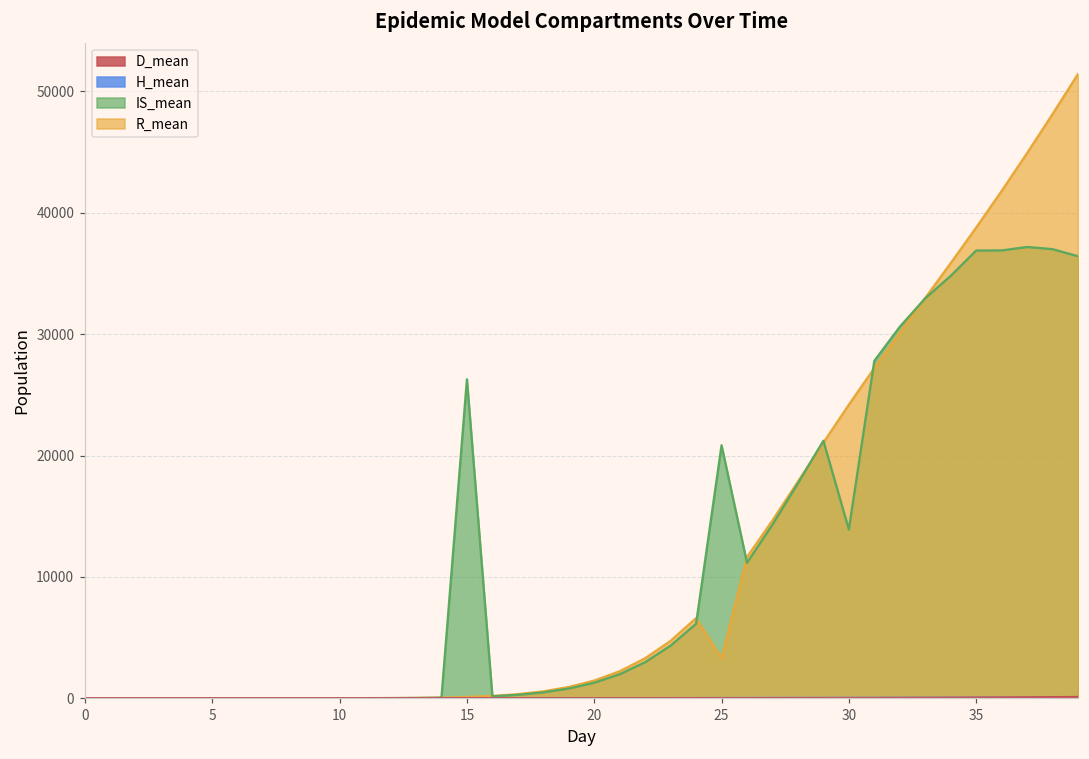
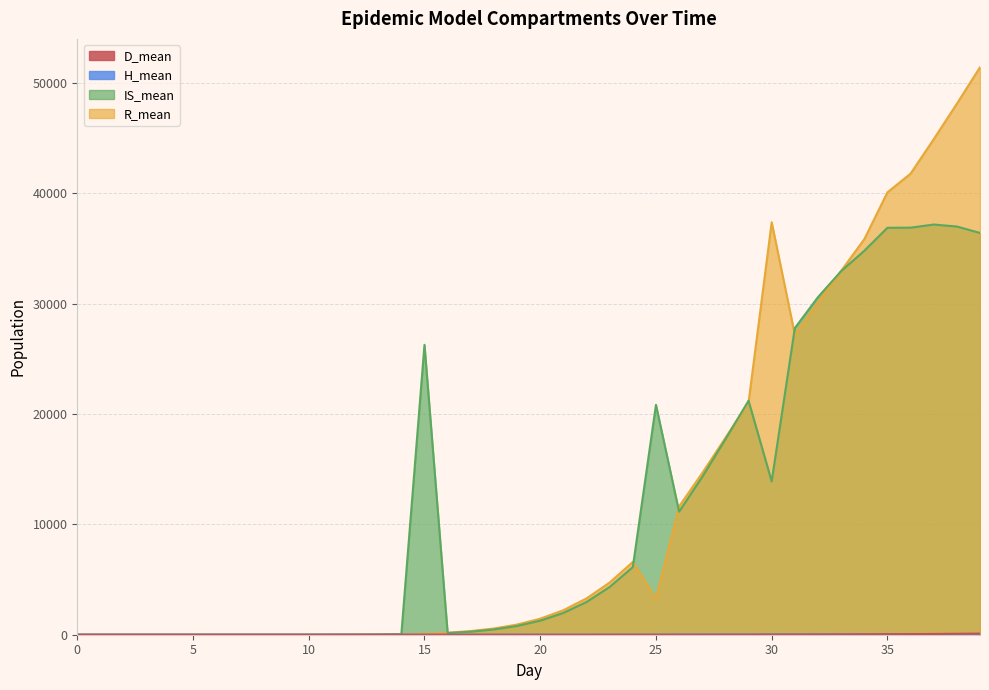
  {
    "IS_mean": {
      "15": 26300,
      "25": 20800,
      "30": 13900,
      "35": 36900
    },
    "R_mean": {
      "25": 3300,
-     "30": 24200,
-     "35": 38800
+     "30": 37400,
+     "35": 40100
    }
  }
